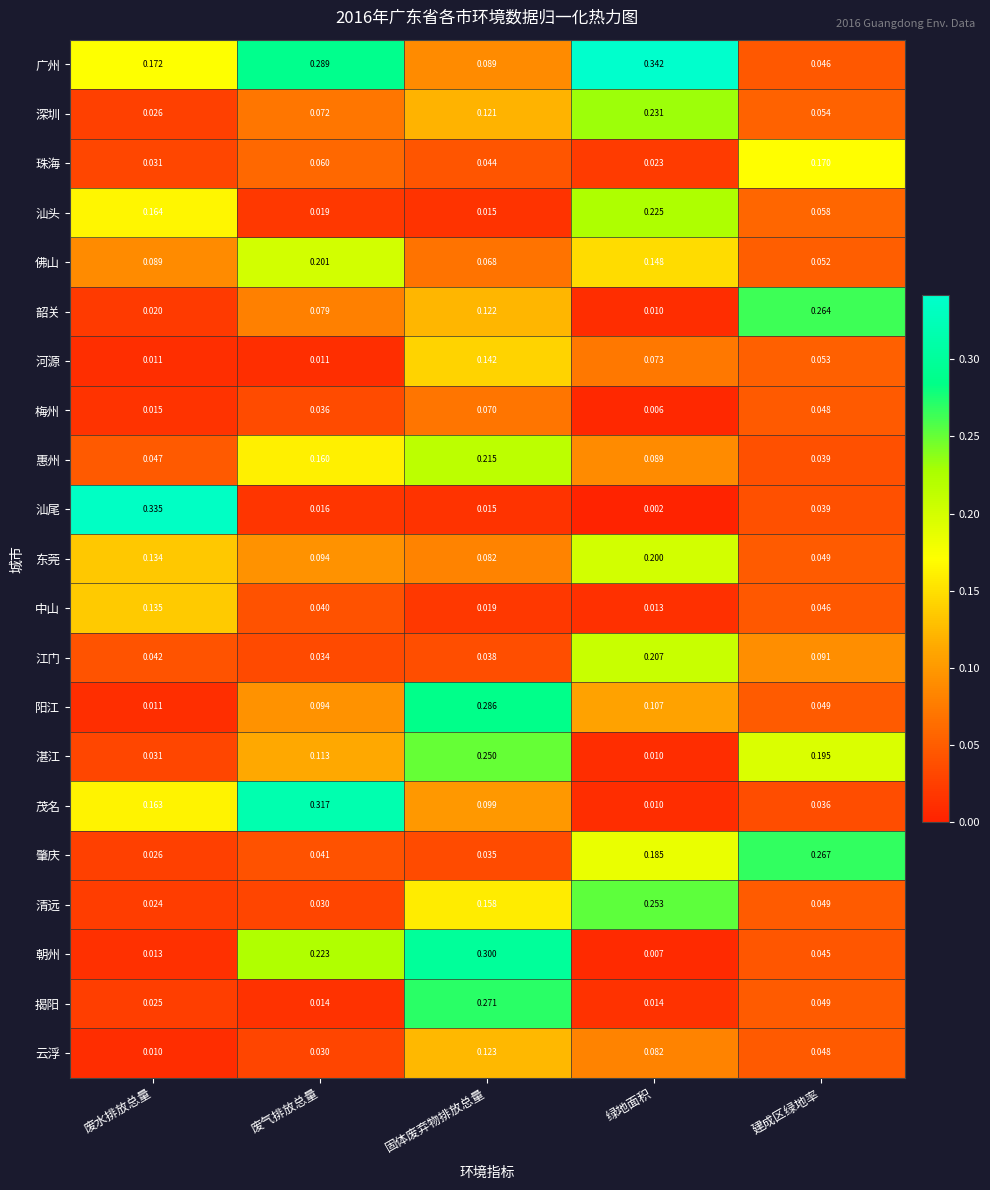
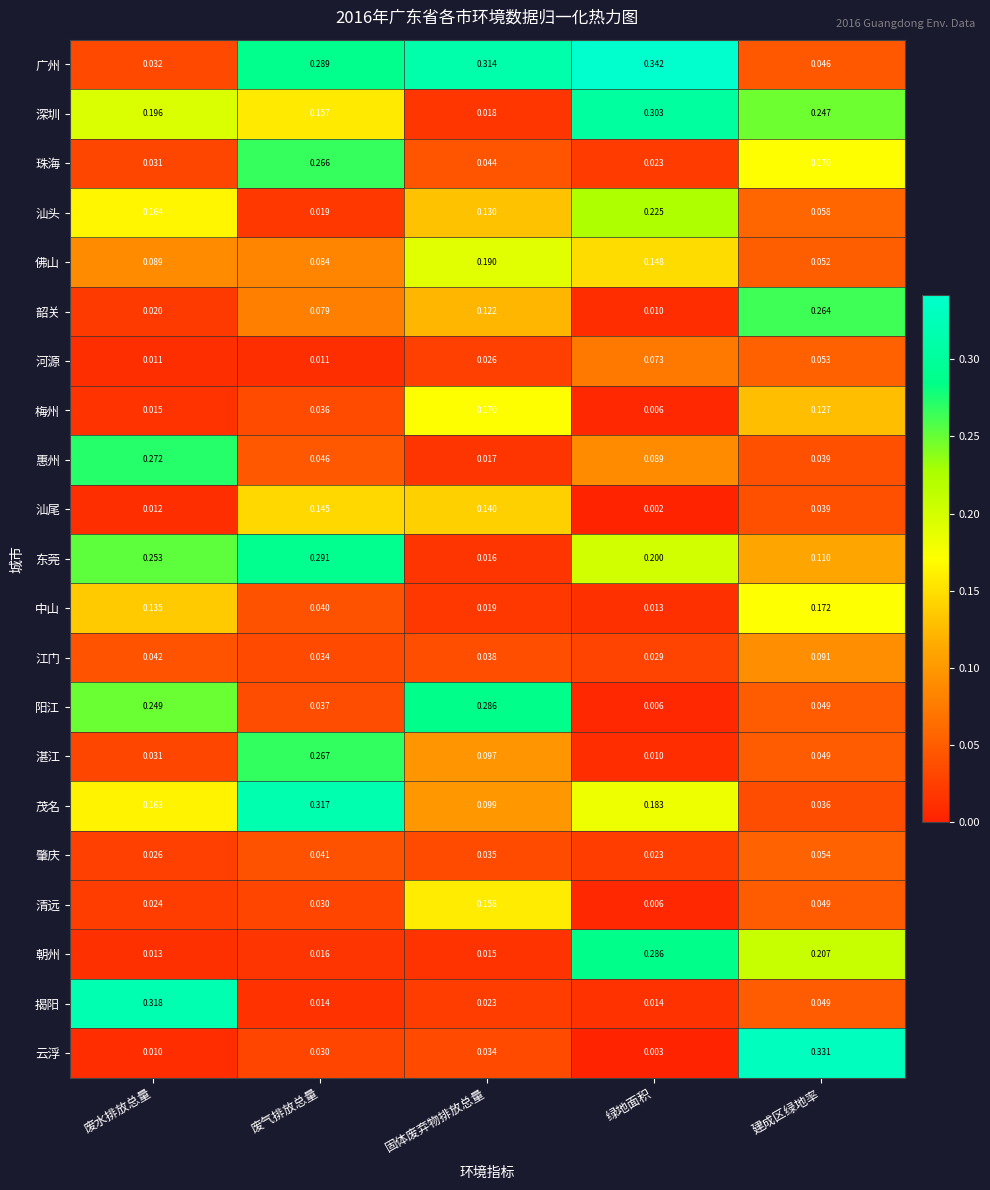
  {
    "广州": {
-     "废水排放总量": 0.172,
+     "废水排放总量": 0.032,
      "废气排放总量": 0.289,
-     "固体废弃物排放总量": 0.089,
+     "固体废弃物排放总量": 0.314,
      "绿地面积": 0.342,
      "建成区绿地率": 0.046
    },
    "深圳": {
-     "废水排放总量": 0.026,
-     "废气排放总量": 0.072,
-     "固体废弃物排放总量": 0.121,
-     "绿地面积": 0.231,
-     "建成区绿地率": 0.054
+     "废水排放总量": 0.196,
+     "废气排放总量": 0.157,
+     "固体废弃物排放总量": 0.018,
+     "绿地面积": 0.303,
+     "建成区绿地率": 0.247
    },
    "珠海": {
      "废水排放总量": 0.031,
-     "废气排放总量": 0.060,
+     "废气排放总量": 0.266,
      "固体废弃物排放总量": 0.044,
      "绿地面积": 0.023,
      "建成区绿地率": 0.170
    },
    "汕头": {
      "废水排放总量": 0.164,
      "废气排放总量": 0.019,
-     "固体废弃物排放总量": 0.015,
+     "固体废弃物排放总量": 0.130,
      "绿地面积": 0.225,
      "建成区绿地率": 0.058
    },
    "佛山": {
      "废水排放总量": 0.089,
-     "废气排放总量": 0.201,
-     "固体废弃物排放总量": 0.068,
+     "废气排放总量": 0.084,
+     "固体废弃物排放总量": 0.190,
      "绿地面积": 0.148,
      "建成区绿地率": 0.052
    },
    "韶关": {
      "废水排放总量": 0.020,
      "废气排放总量": 0.079,
      "固体废弃物排放总量": 0.122,
      "绿地面积": 0.010,
      "建成区绿地率": 0.264
    },
    "河源": {
      "废水排放总量": 0.011,
      "废气排放总量": 0.011,
-     "固体废弃物排放总量": 0.142,
+     "固体废弃物排放总量": 0.026,
      "绿地面积": 0.073,
      "建成区绿地率": 0.053
    },
    "梅州": {
      "废水排放总量": 0.015,
      "废气排放总量": 0.036,
-     "固体废弃物排放总量": 0.070,
+     "固体废弃物排放总量": 0.170,
      "绿地面积": 0.006,
-     "建成区绿地率": 0.048
+     "建成区绿地率": 0.127
    },
    "惠州": {
-     "废水排放总量": 0.047,
-     "废气排放总量": 0.160,
-     "固体废弃物排放总量": 0.215,
+     "废水排放总量": 0.272,
+     "废气排放总量": 0.046,
+     "固体废弃物排放总量": 0.017,
      "绿地面积": 0.089,
      "建成区绿地率": 0.039
    },
    "汕尾": {
-     "废水排放总量": 0.335,
-     "废气排放总量": 0.016,
-     "固体废弃物排放总量": 0.015,
+     "废水排放总量": 0.012,
+     "废气排放总量": 0.145,
+     "固体废弃物排放总量": 0.140,
      "绿地面积": 0.002,
      "建成区绿地率": 0.039
    },
    "东莞": {
-     "废水排放总量": 0.134,
-     "废气排放总量": 0.094,
-     "固体废弃物排放总量": 0.082,
+     "废水排放总量": 0.253,
+     "废气排放总量": 0.291,
+     "固体废弃物排放总量": 0.016,
      "绿地面积": 0.200,
-     "建成区绿地率": 0.049
+     "建成区绿地率": 0.110
    },
    "中山": {
      "废水排放总量": 0.135,
      "废气排放总量": 0.040,
      "固体废弃物排放总量": 0.019,
      "绿地面积": 0.013,
-     "建成区绿地率": 0.046
+     "建成区绿地率": 0.172
    },
    "江门": {
      "废水排放总量": 0.042,
      "废气排放总量": 0.034,
      "固体废弃物排放总量": 0.038,
-     "绿地面积": 0.207,
+     "绿地面积": 0.029,
      "建成区绿地率": 0.091
    },
    "阳江": {
-     "废水排放总量": 0.011,
-     "废气排放总量": 0.094,
+     "废水排放总量": 0.249,
+     "废气排放总量": 0.037,
      "固体废弃物排放总量": 0.286,
-     "绿地面积": 0.107,
+     "绿地面积": 0.006,
      "建成区绿地率": 0.049
    },
    "湛江": {
      "废水排放总量": 0.031,
-     "废气排放总量": 0.113,
-     "固体废弃物排放总量": 0.250,
+     "废气排放总量": 0.267,
+     "固体废弃物排放总量": 0.097,
      "绿地面积": 0.010,
-     "建成区绿地率": 0.195
+     "建成区绿地率": 0.049
    },
    "茂名": {
      "废水排放总量": 0.163,
      "废气排放总量": 0.317,
      "固体废弃物排放总量": 0.099,
-     "绿地面积": 0.010,
+     "绿地面积": 0.183,
      "建成区绿地率": 0.036
    },
    "肇庆": {
      "废水排放总量": 0.026,
      "废气排放总量": 0.041,
      "固体废弃物排放总量": 0.035,
-     "绿地面积": 0.185,
-     "建成区绿地率": 0.267
+     "绿地面积": 0.023,
+     "建成区绿地率": 0.054
    },
    "清远": {
      "废水排放总量": 0.024,
      "废气排放总量": 0.030,
      "固体废弃物排放总量": 0.158,
-     "绿地面积": 0.253,
+     "绿地面积": 0.006,
      "建成区绿地率": 0.049
    },
    "朝州": {
      "废水排放总量": 0.013,
-     "废气排放总量": 0.223,
-     "固体废弃物排放总量": 0.300,
-     "绿地面积": 0.007,
-     "建成区绿地率": 0.045
+     "废气排放总量": 0.016,
+     "固体废弃物排放总量": 0.015,
+     "绿地面积": 0.286,
+     "建成区绿地率": 0.207
    },
    "揭阳": {
-     "废水排放总量": 0.025,
+     "废水排放总量": 0.318,
      "废气排放总量": 0.014,
-     "固体废弃物排放总量": 0.271,
+     "固体废弃物排放总量": 0.023,
      "绿地面积": 0.014,
      "建成区绿地率": 0.049
    },
    "云浮": {
      "废水排放总量": 0.010,
      "废气排放总量": 0.030,
-     "固体废弃物排放总量": 0.123,
-     "绿地面积": 0.082,
-     "建成区绿地率": 0.048
+     "固体废弃物排放总量": 0.034,
+     "绿地面积": 0.003,
+     "建成区绿地率": 0.331
    }
  }
